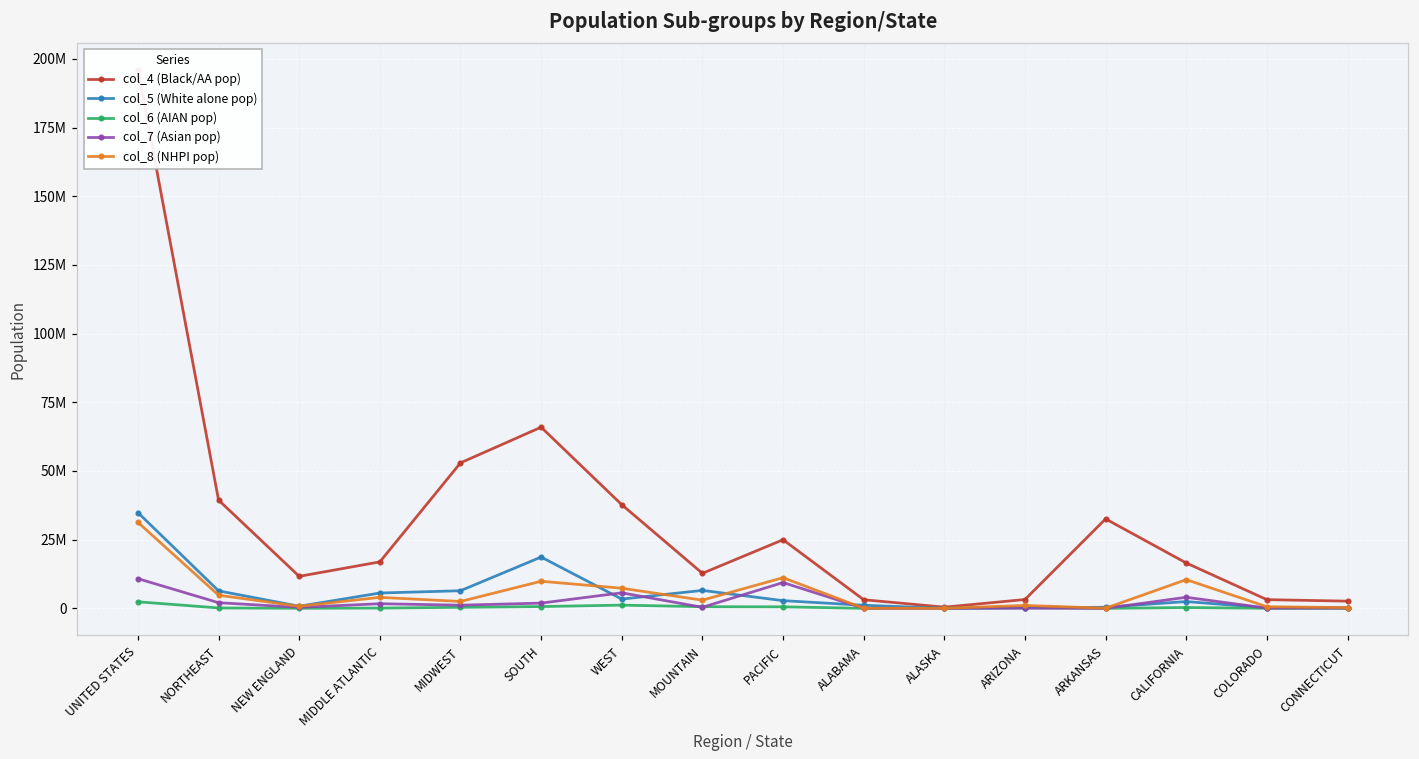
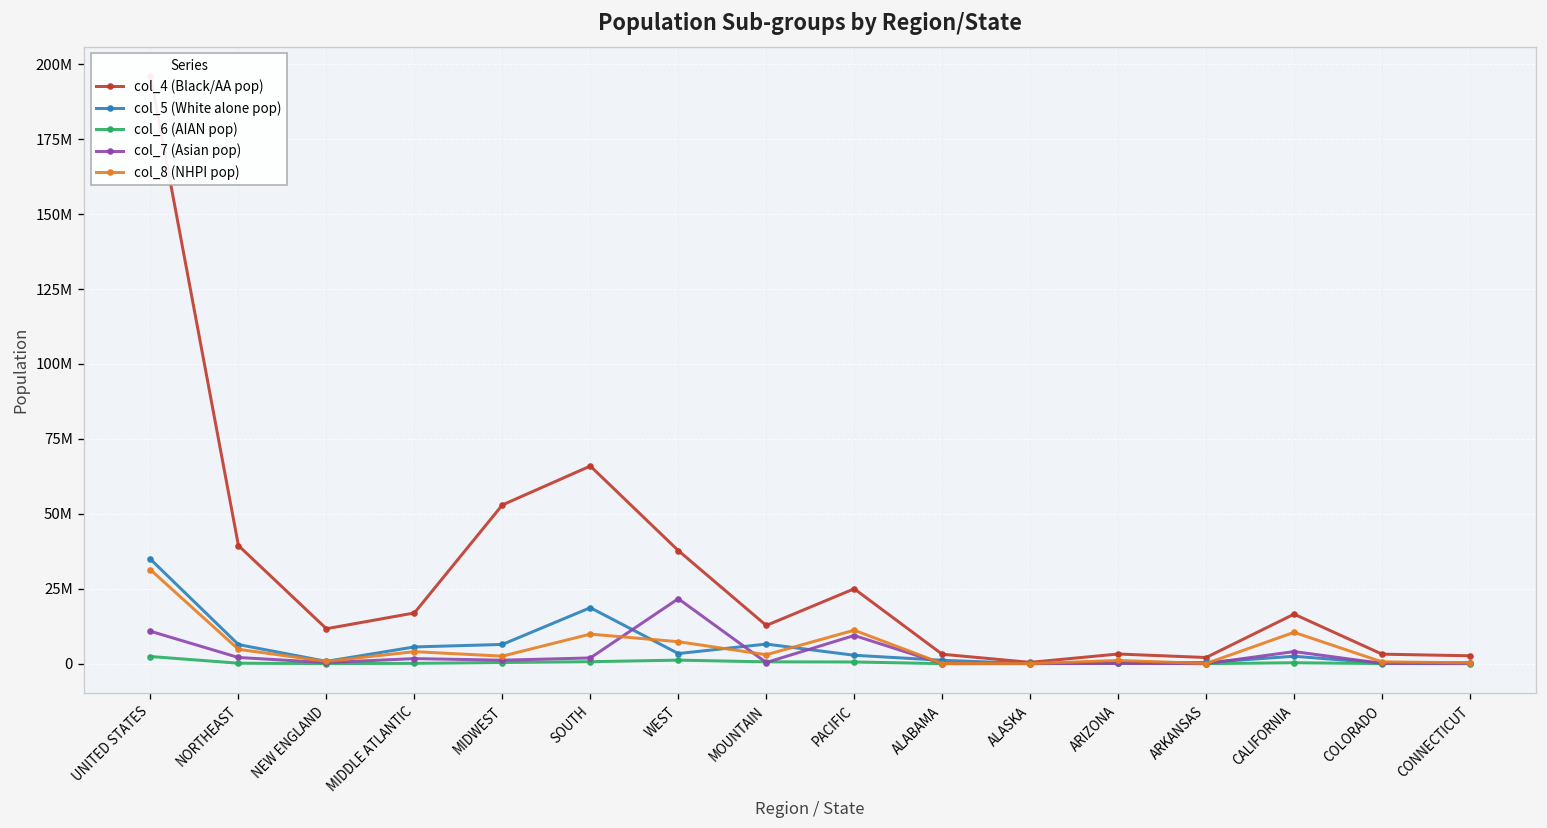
  {
    "col_4 (Black/AA pop)": {
      "NORTHEAST": 39000000,
      "NEW ENGLAND": 12000000,
      "MIDDLE ATLANTIC": 17000000,
      "MIDWEST": 53000000,
      "SOUTH": 66000000,
      "WEST": 38000000,
      "MOUNTAIN": 13000000,
      "PACIFIC": 25000000,
      "ALABAMA": 3000000,
      "ARIZONA": 3000000,
-     "ARKANSAS": 33000000,
+     "ARKANSAS": 2000000,
      "CALIFORNIA": 17000000,
      "COLORADO": 3000000,
      "CONNECTICUT": 3000000
    },
    "col_5 (White alone pop)": {
      "UNITED STATES": 35000000,
      "NORTHEAST": 6000000,
      "MIDDLE ATLANTIC": 6000000,
      "MIDWEST": 6000000,
      "SOUTH": 19000000,
      "WEST": 3000000,
      "MOUNTAIN": 7000000,
      "PACIFIC": 3000000,
      "ALABAMA": 1000000,
      "CALIFORNIA": 2000000
    },
    "col_6 (AIAN pop)": {
      "UNITED STATES": 2000000,
      "NORTHEAST": 0,
      "MIDDLE ATLANTIC": 0,
      "SOUTH": 1000000,
      "WEST": 1000000,
      "PACIFIC": 1000000,
      "CALIFORNIA": 0
    },
    "col_7 (Asian pop)": {
      "UNITED STATES": 11000000,
      "NORTHEAST": 2000000,
      "MIDDLE ATLANTIC": 2000000,
      "SOUTH": 2000000,
-     "WEST": 6000000,
+     "WEST": 22000000,
      "PACIFIC": 9000000,
      "CALIFORNIA": 4000000
    },
    "col_8 (NHPI pop)": {
      "UNITED STATES": 31000000,
      "NORTHEAST": 5000000,
      "MIDDLE ATLANTIC": 4000000,
      "MIDWEST": 3000000,
      "SOUTH": 10000000,
      "WEST": 7000000,
      "MOUNTAIN": 3000000,
      "PACIFIC": 11000000,
      "CALIFORNIA": 10000000
    }
  }
